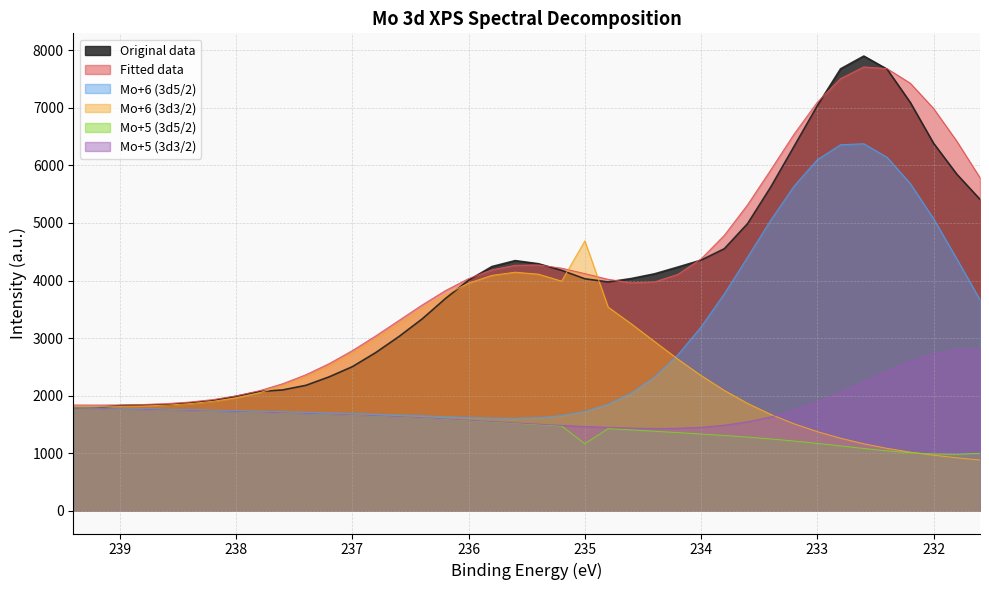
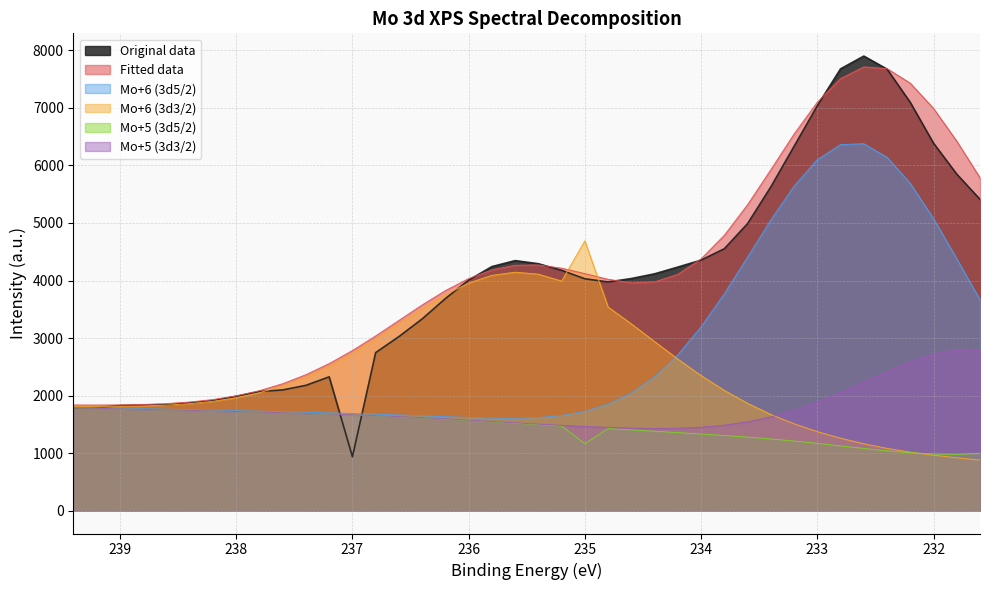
  {
    "Original data": {
-     "237": 2500,
+     "237": 900,
      "235": 4000,
      "233": 7000,
      "232": 6400
    },
    "Fitted data": {
      "237": 2800,
      "235": 4100,
      "233": 7100,
      "232": 7000
    },
    "Mo+6 (3d5/2)": {
      "236": 1600,
      "235": 1700,
      "234": 3200,
      "233": 6100,
      "232": 5100
    },
    "Mo+6 (3d3/2)": {
      "237": 2700,
      "236": 4000,
      "235": 4700,
      "234": 2300,
      "233": 1400
    },
    "Mo+5 (3d5/2)": {
      "235": 1200,
      "234": 1300,
      "233": 1200
    },
    "Mo+5 (3d3/2)": {
      "235": 1500,
      "234": 1500,
      "233": 1900,
      "232": 2700
    }
  }
